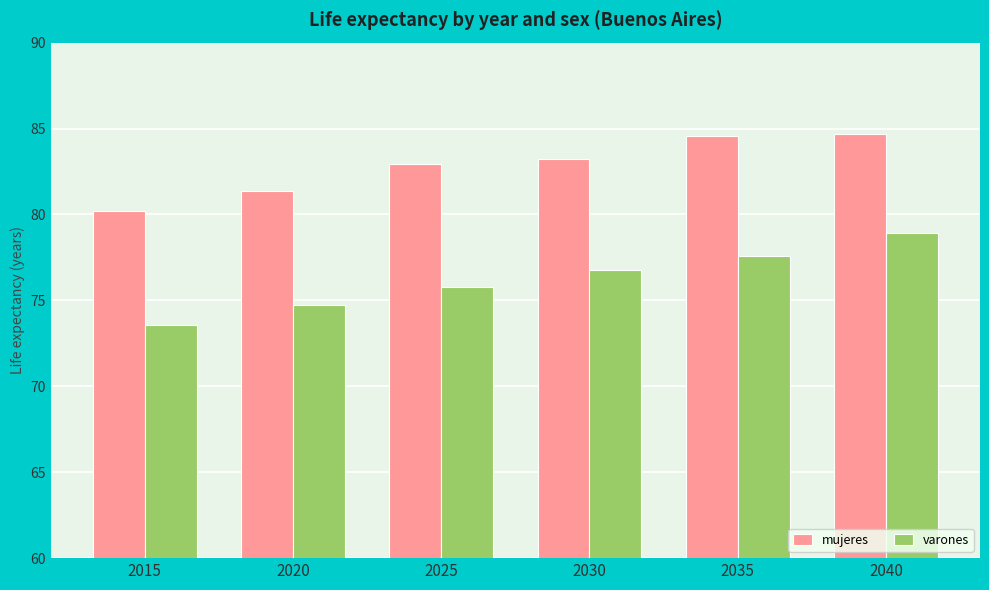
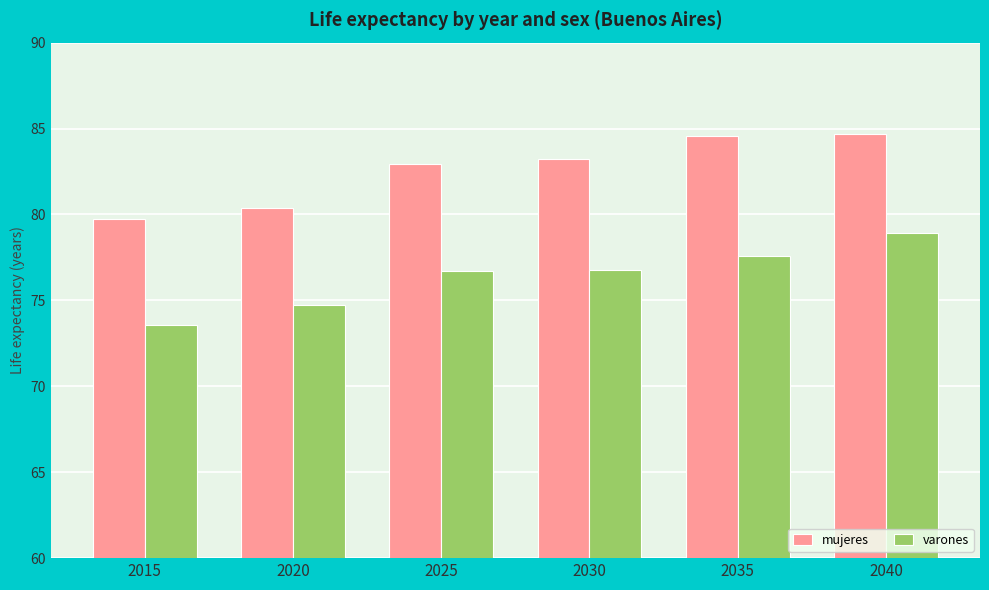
  {
    "mujeres": {
-     "2015": 80.2,
-     "2020": 81.3,
+     "2015": 79.7,
+     "2020": 80.4,
      "2025": 82.9,
      "2030": 83.2,
      "2035": 84.6,
      "2040": 84.7
    },
    "varones": {
      "2015": 73.5,
      "2020": 74.7,
-     "2025": 75.8,
+     "2025": 76.7,
      "2030": 76.8,
      "2035": 77.6,
      "2040": 78.9
    }
  }
